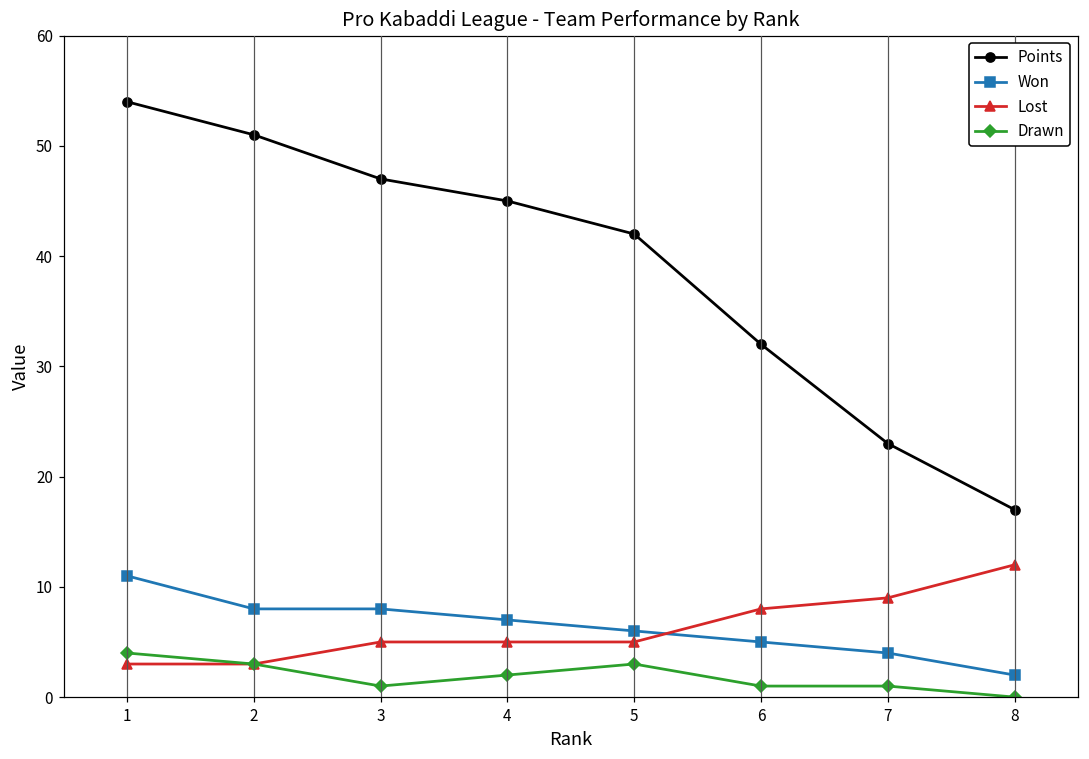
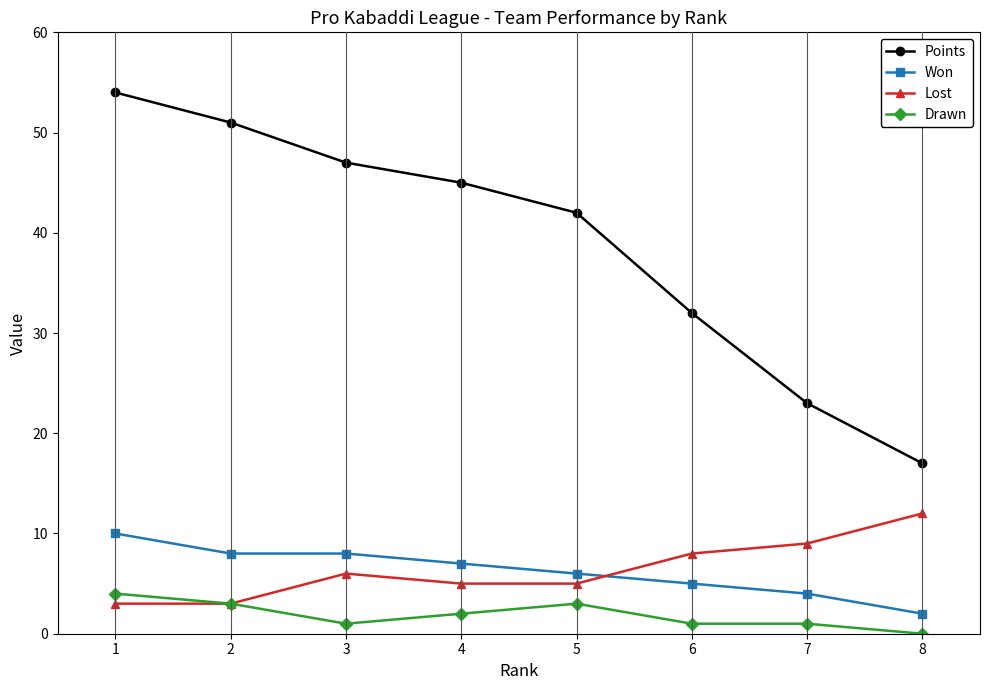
  {
    "Points": {
      "1": 54,
      "2": 51,
      "3": 47,
      "4": 45,
      "5": 42,
      "6": 32,
      "7": 23,
      "8": 17
    },
    "Won": {
-     "1": 11,
+     "1": 10,
      "2": 8,
      "3": 8,
      "4": 7,
      "5": 6,
      "6": 5,
      "7": 4,
      "8": 2
    },
    "Lost": {
      "1": 3,
-     "3": 5,
+     "3": 6,
      "4": 5,
      "5": 5,
      "6": 8,
      "7": 9,
      "8": 12
    },
    "Drawn": {
      "1": 4,
      "3": 1,
      "4": 2,
      "5": 3,
      "6": 1,
      "7": 1,
      "8": 0
    }
  }
